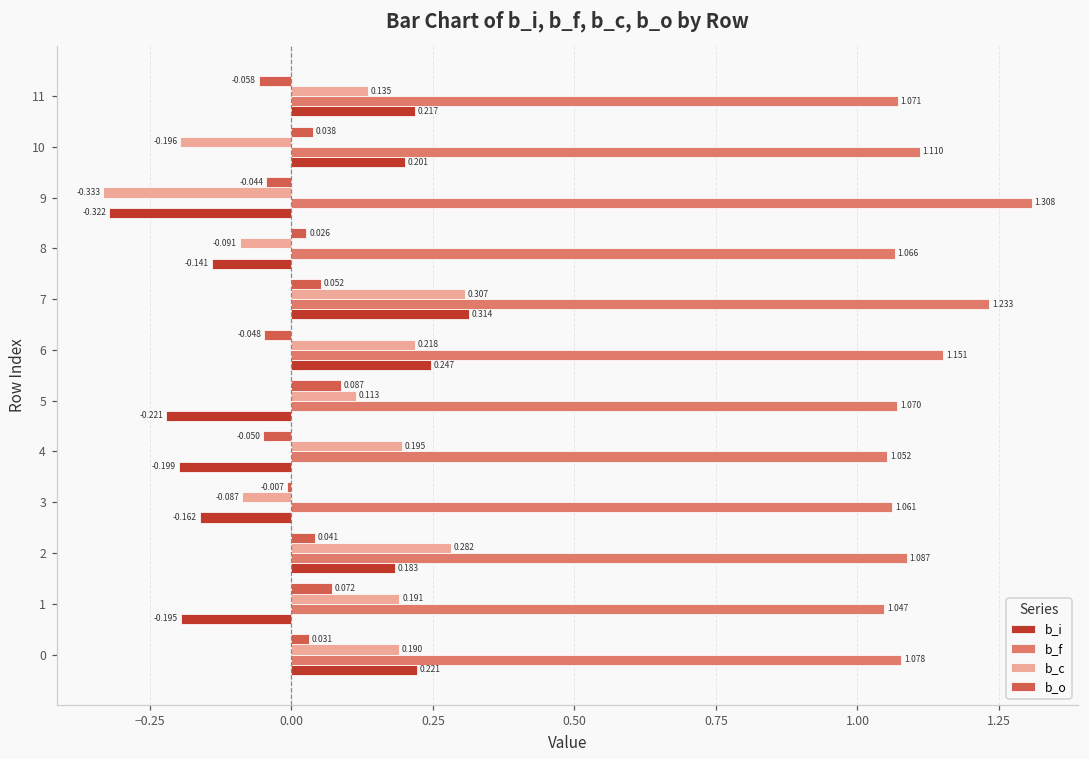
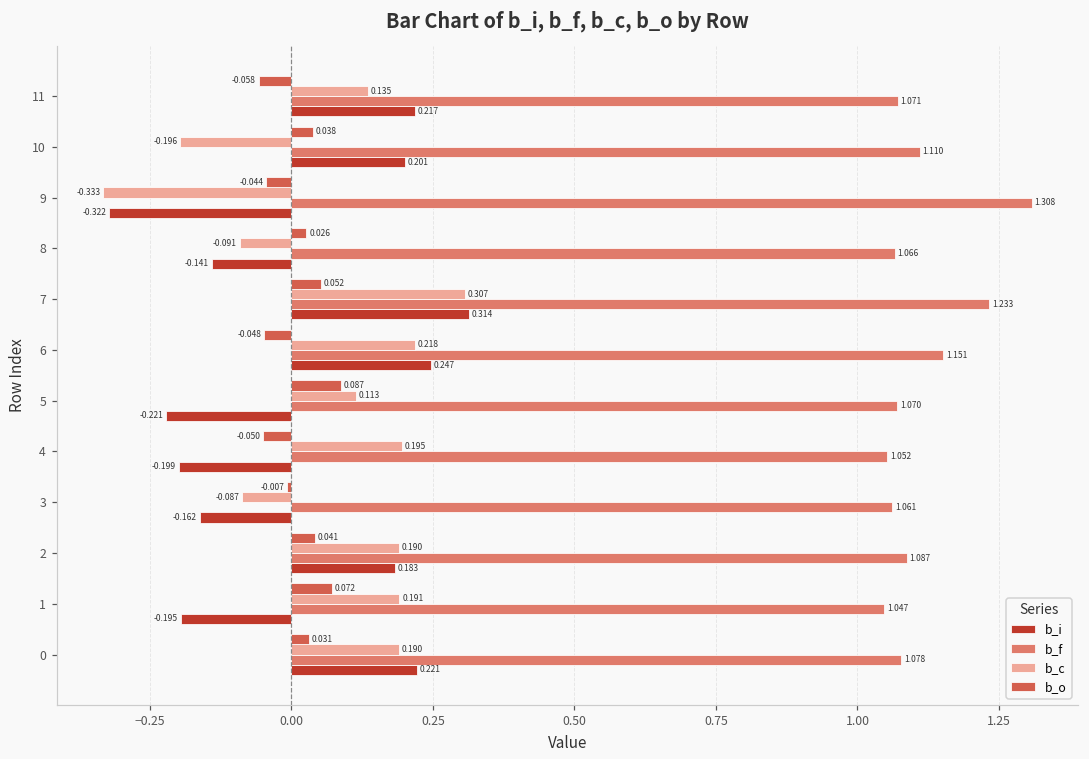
  {
    "b_c": {
      "11": 0.135,
      "10": -0.196,
      "9": -0.333,
      "8": -0.091,
      "7": 0.307,
      "6": 0.218,
      "5": 0.113,
      "4": 0.195,
      "3": -0.087,
-     "2": 0.282,
+     "2": 0.190,
      "1": 0.191,
      "0": 0.190
    }
  }
